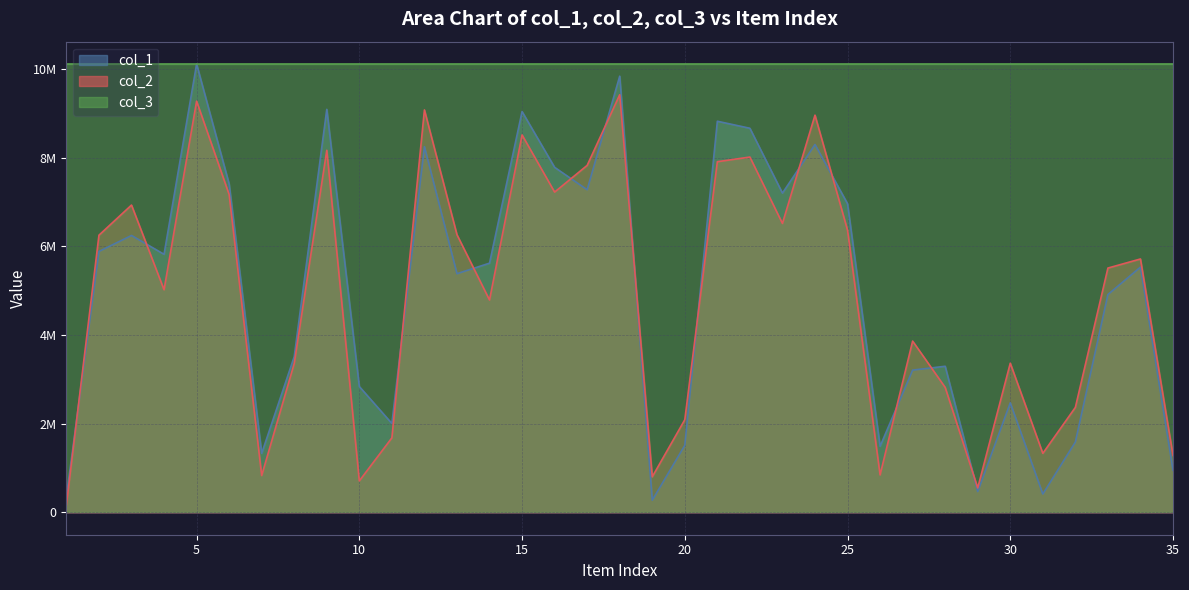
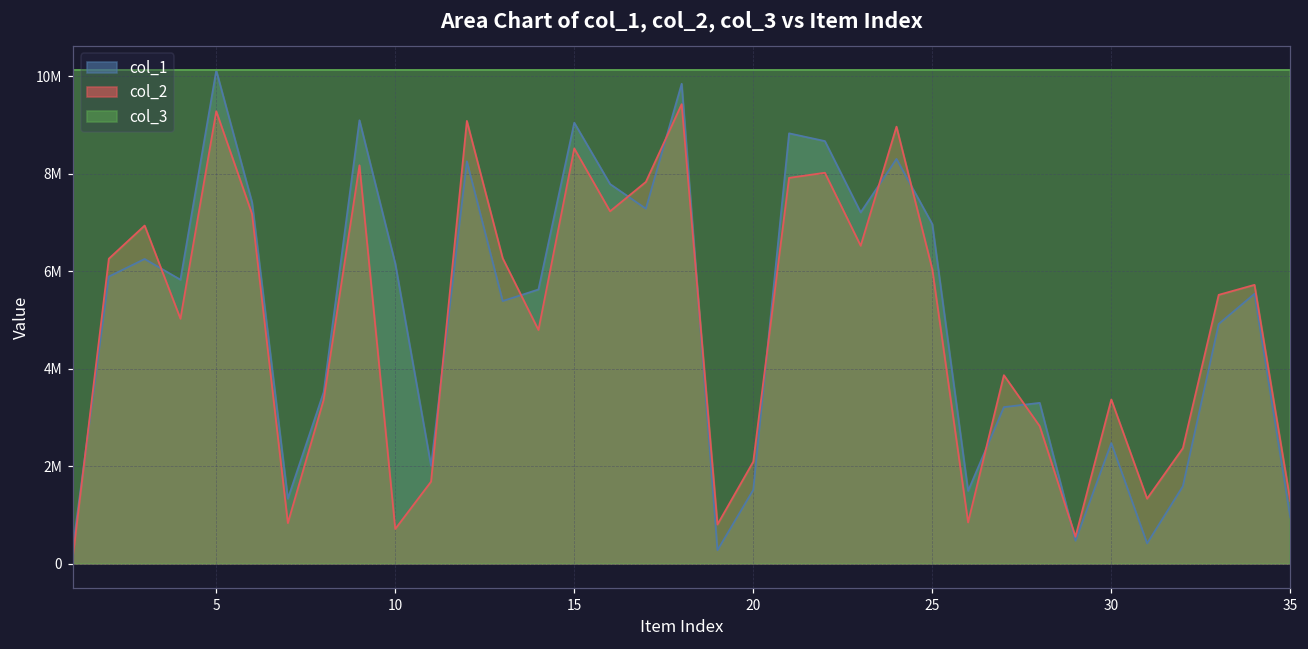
  {
    "col_1": {
-     "10": 2800000,
+     "10": 6200000,
      "15": 9000000,
      "20": 1500000,
      "25": 7000000,
      "30": 2500000,
      "35": 900000
    },
    "col_2": {
      "5": 9300000,
      "10": 700000,
      "15": 8500000,
      "20": 2100000,
-     "25": 6400000,
+     "25": 6000000,
      "30": 3400000,
      "35": 1300000
    },
    "col_3": {
      "10": 10100000,
      "15": 10100000,
      "20": 10100000,
      "25": 10100000,
      "30": 10100000,
      "35": 10100000
    }
  }
